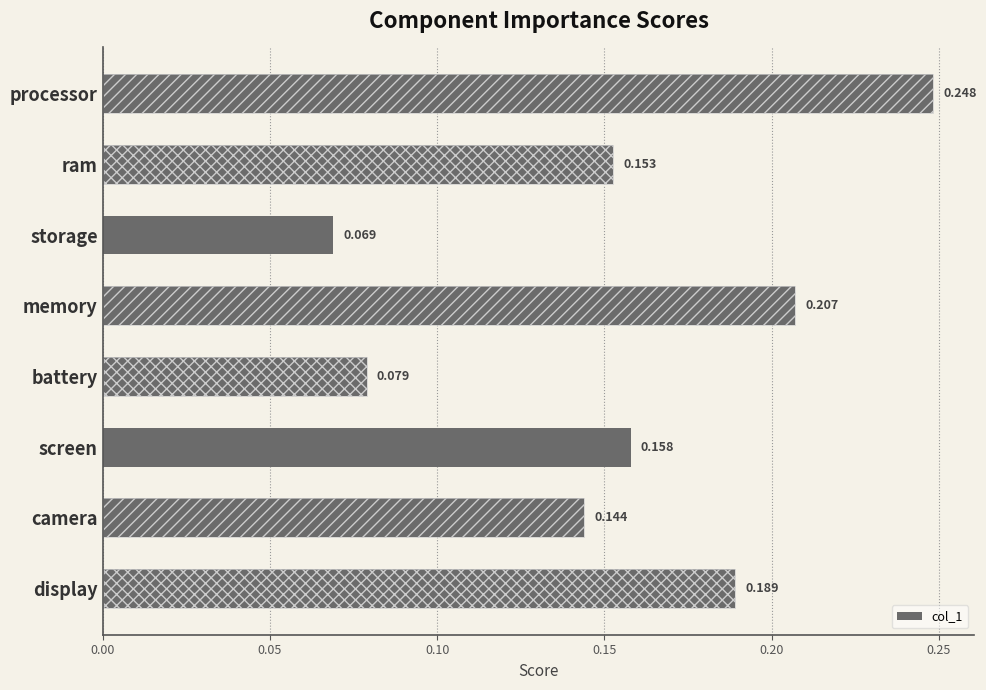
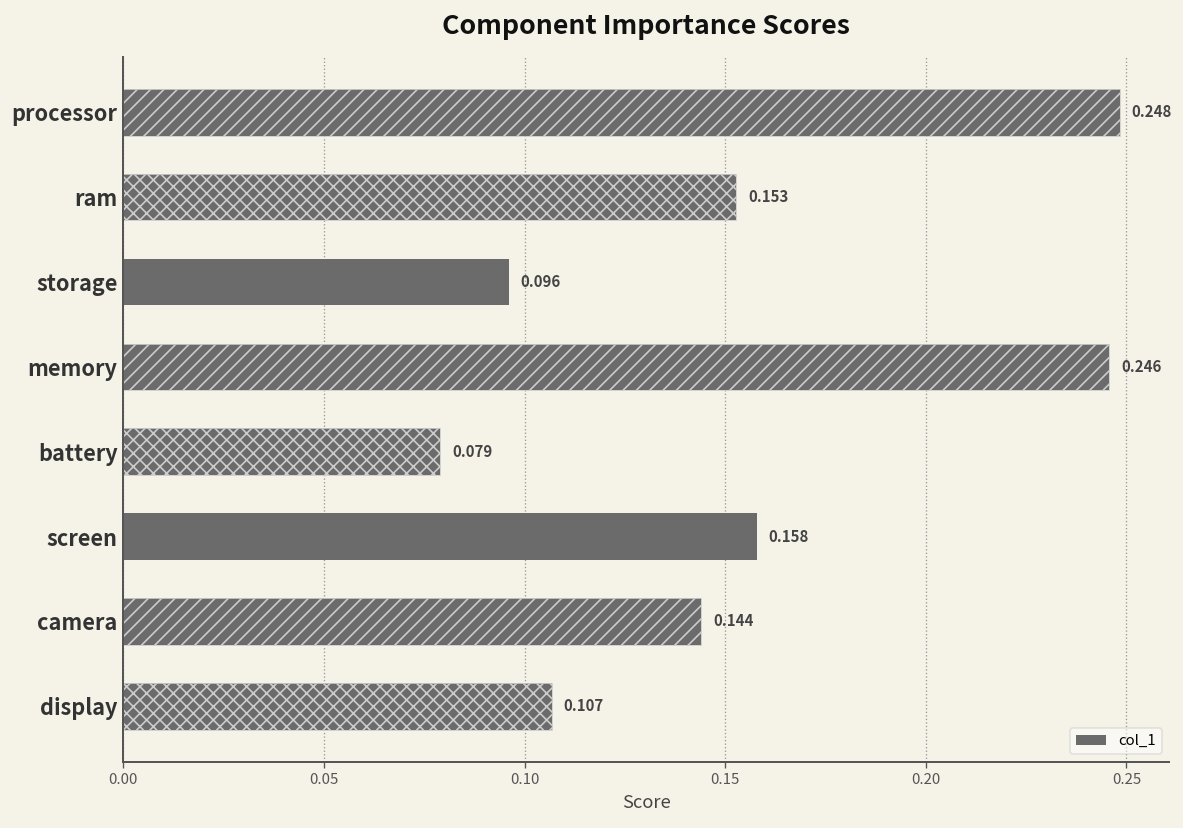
  {
    "col_1": {
      "processor": 0.248,
      "ram": 0.153,
-     "storage": 0.069,
-     "memory": 0.207,
+     "storage": 0.096,
+     "memory": 0.246,
      "battery": 0.079,
      "screen": 0.158,
      "camera": 0.144,
-     "display": 0.189
+     "display": 0.107
    }
  }
